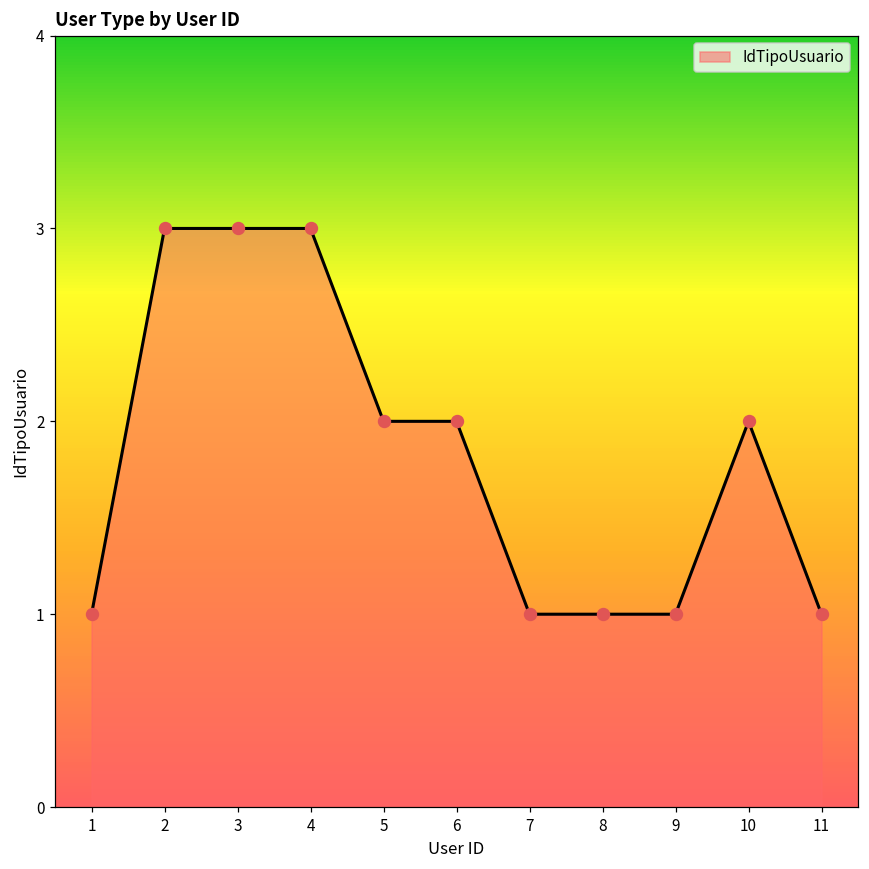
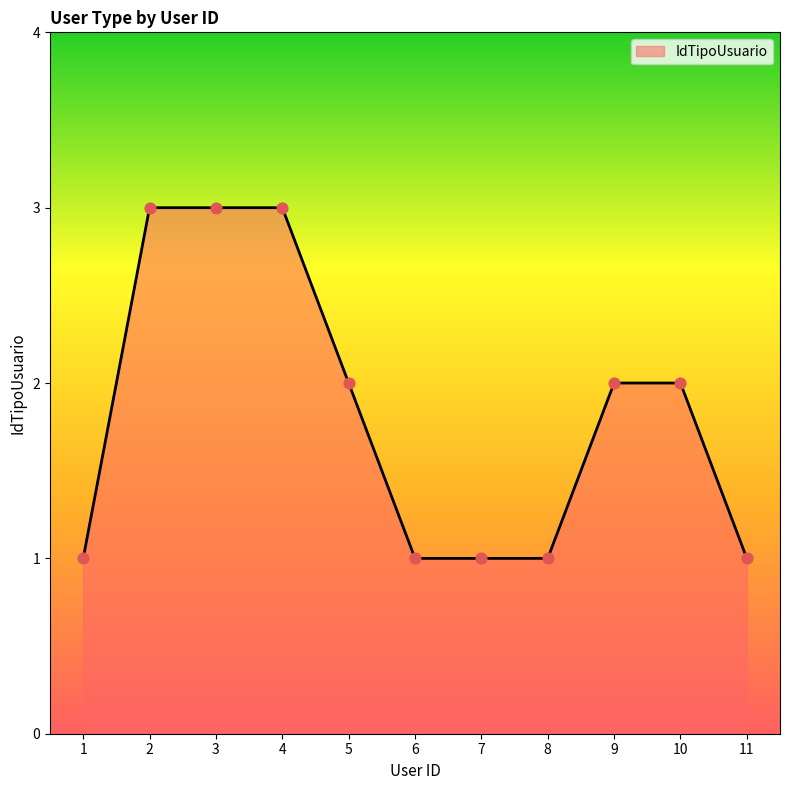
  {
    "1": 1,
    "2": 3,
    "3": 3,
    "4": 3,
    "5": 2,
-   "6": 2,
+   "6": 1,
    "7": 1,
    "8": 1,
-   "9": 1,
+   "9": 2,
    "10": 2,
    "11": 1
  }
